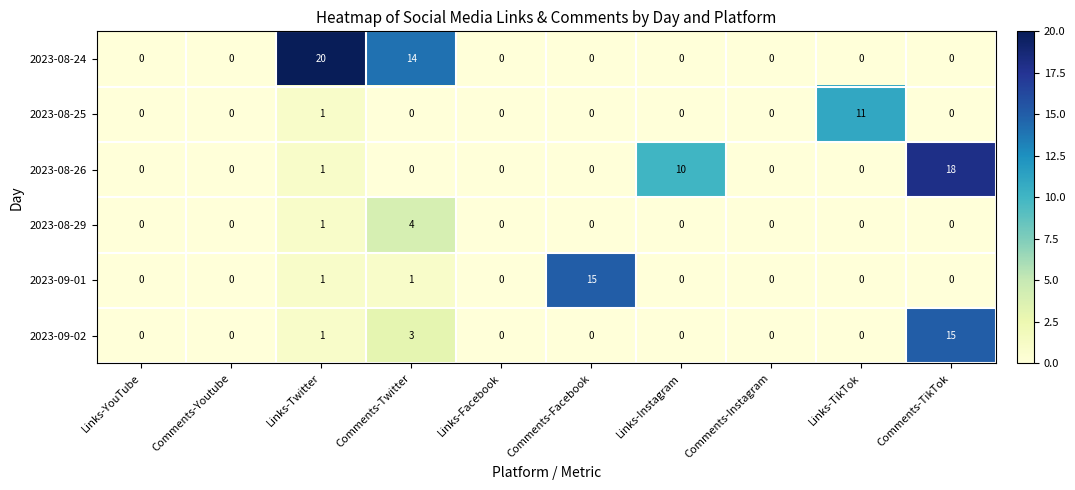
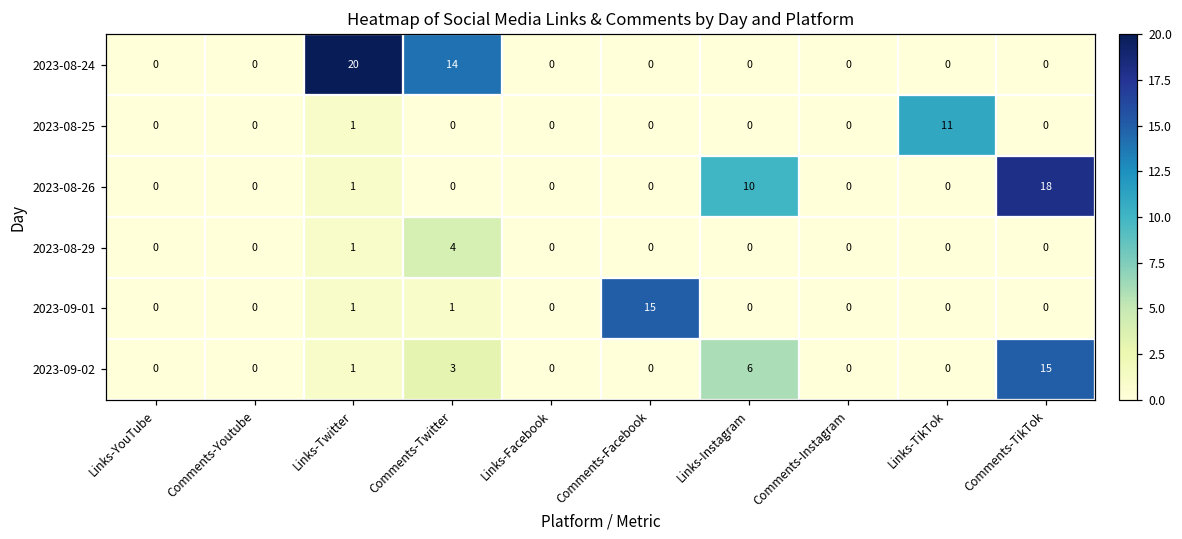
  {
    "2023-08-24": {
      "Links-YouTube": 0,
      "Comments-Youtube": 0,
      "Links-Twitter": 20,
      "Comments-Twitter": 14,
      "Links-Facebook": 0,
      "Comments-Facebook": 0,
      "Links-Instagram": 0,
      "Comments-Instagram": 0,
      "Links-TikTok": 0,
      "Comments-TikTok": 0
    },
    "2023-08-25": {
      "Links-YouTube": 0,
      "Comments-Youtube": 0,
      "Links-Twitter": 1,
      "Comments-Twitter": 0,
      "Links-Facebook": 0,
      "Comments-Facebook": 0,
      "Links-Instagram": 0,
      "Comments-Instagram": 0,
      "Links-TikTok": 11,
      "Comments-TikTok": 0
    },
    "2023-08-26": {
      "Links-YouTube": 0,
      "Comments-Youtube": 0,
      "Links-Twitter": 1,
      "Comments-Twitter": 0,
      "Links-Facebook": 0,
      "Comments-Facebook": 0,
      "Links-Instagram": 10,
      "Comments-Instagram": 0,
      "Links-TikTok": 0,
      "Comments-TikTok": 18
    },
    "2023-08-29": {
      "Links-YouTube": 0,
      "Comments-Youtube": 0,
      "Links-Twitter": 1,
      "Comments-Twitter": 4,
      "Links-Facebook": 0,
      "Comments-Facebook": 0,
      "Links-Instagram": 0,
      "Comments-Instagram": 0,
      "Links-TikTok": 0,
      "Comments-TikTok": 0
    },
    "2023-09-01": {
      "Links-YouTube": 0,
      "Comments-Youtube": 0,
      "Links-Twitter": 1,
      "Comments-Twitter": 1,
      "Links-Facebook": 0,
      "Comments-Facebook": 15,
      "Links-Instagram": 0,
      "Comments-Instagram": 0,
      "Links-TikTok": 0,
      "Comments-TikTok": 0
    },
    "2023-09-02": {
      "Links-YouTube": 0,
      "Comments-Youtube": 0,
      "Links-Twitter": 1,
      "Comments-Twitter": 3,
      "Links-Facebook": 0,
      "Comments-Facebook": 0,
-     "Links-Instagram": 0,
+     "Links-Instagram": 6,
      "Comments-Instagram": 0,
      "Links-TikTok": 0,
      "Comments-TikTok": 15
    }
  }
